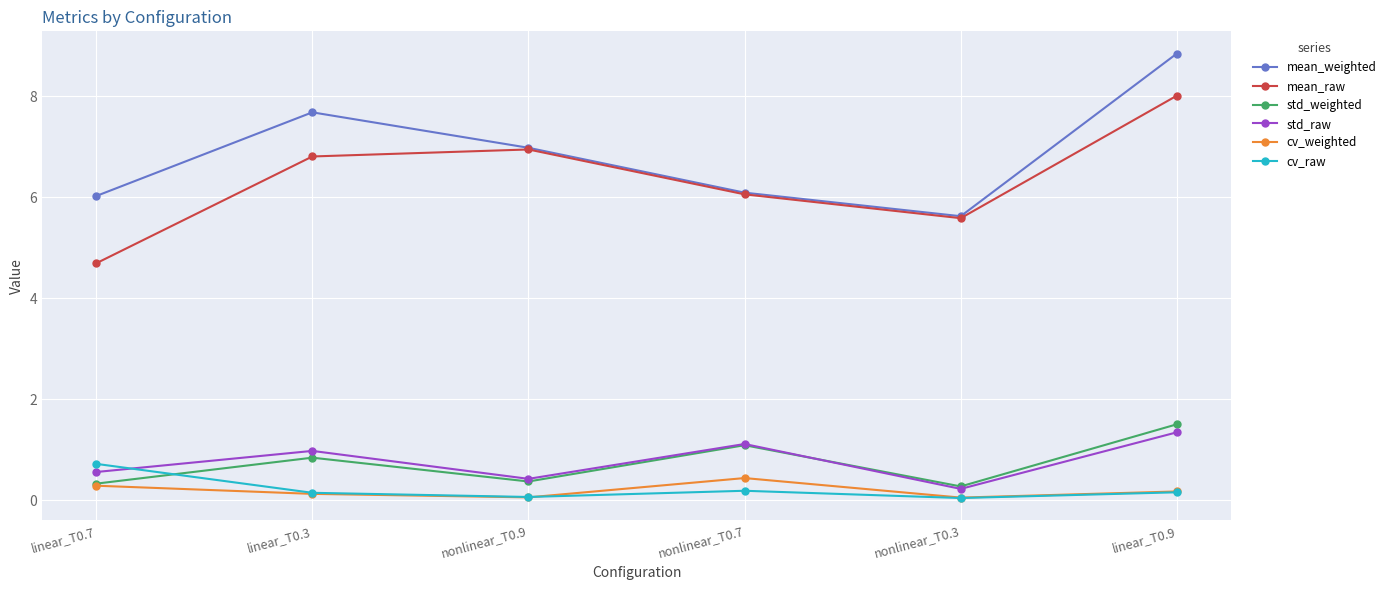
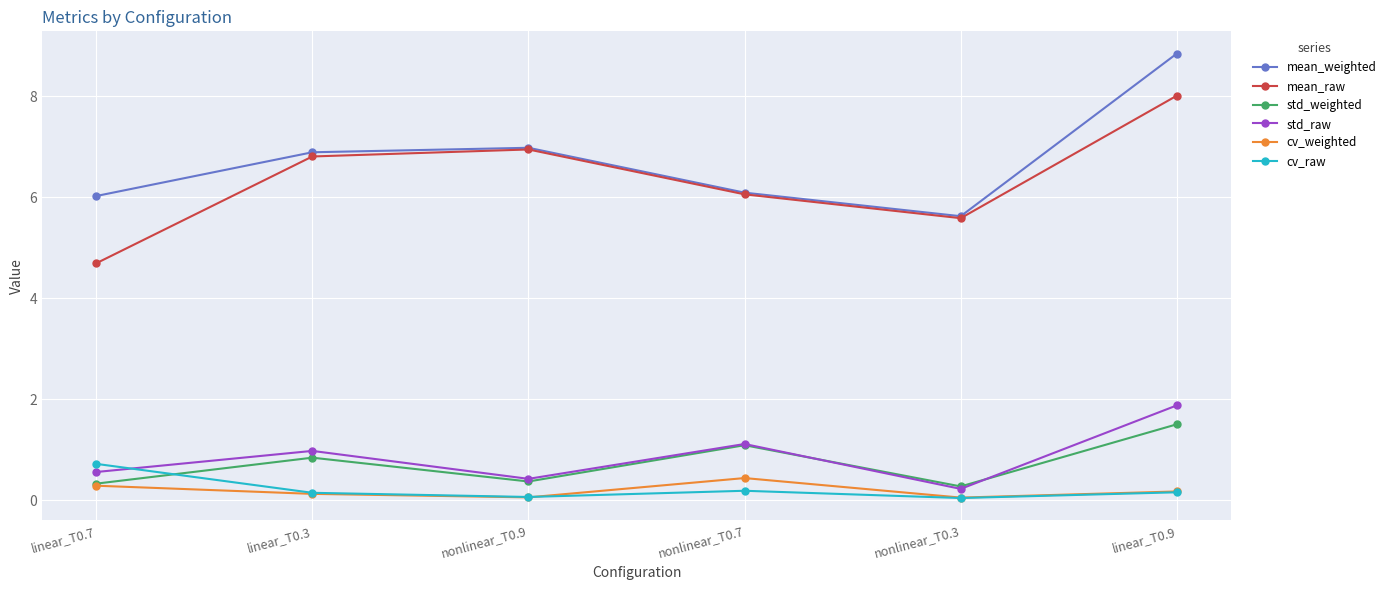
  {
    "mean_weighted": {
      "linear_T0.7": 6.0,
-     "linear_T0.3": 7.7,
+     "linear_T0.3": 6.9,
      "linear_T0.9": 8.8
    },
    "mean_raw": {
      "linear_T0.7": 4.7,
      "linear_T0.3": 6.8,
      "linear_T0.9": 8.0
    },
    "std_weighted": {
      "linear_T0.3": 0.8,
      "nonlinear_T0.9": 0.4,
      "linear_T0.9": 1.5
    },
    "std_raw": {
      "linear_T0.7": 0.6,
      "linear_T0.3": 1.0,
      "nonlinear_T0.9": 0.4,
-     "linear_T0.9": 1.3
+     "linear_T0.9": 1.9
    },
    "cv_weighted": {
      "nonlinear_T0.7": 0.4
    },
    "cv_raw": {
      "linear_T0.7": 0.7,
      "nonlinear_T0.7": 0.2
    }
  }
